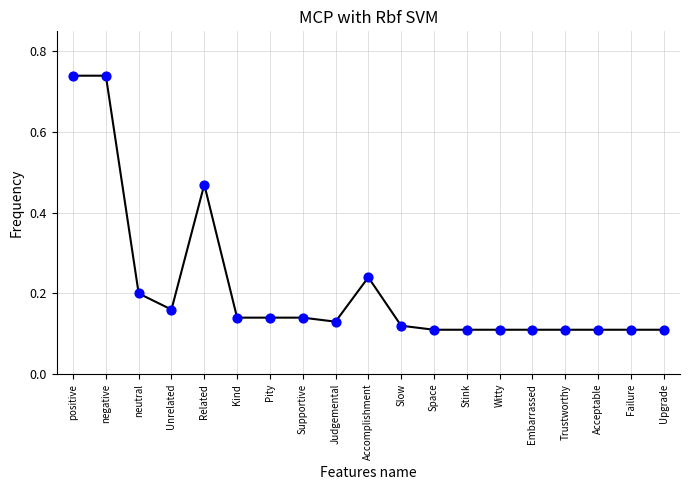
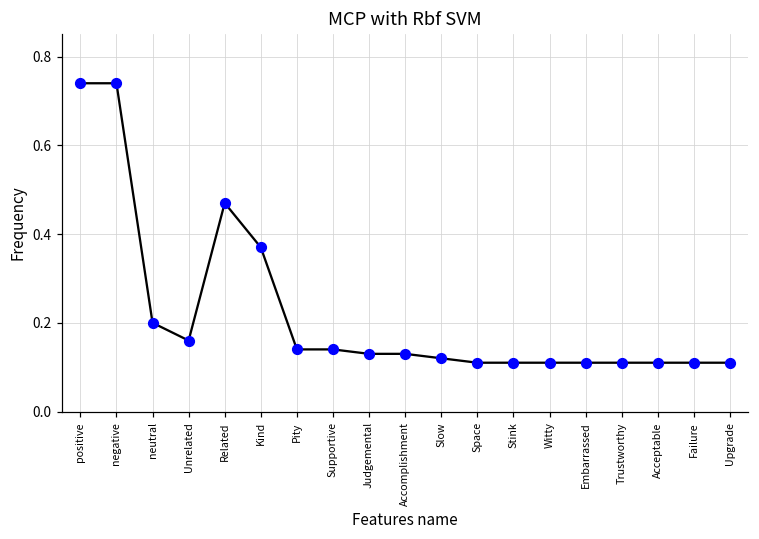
  {
    "positive": 0.74,
    "negative": 0.74,
    "neutral": 0.20,
    "Unrelated": 0.16,
    "Related": 0.47,
-   "Kind": 0.14,
+   "Kind": 0.37,
    "Pity": 0.14,
    "Supportive": 0.14,
    "Judgemental": 0.13,
-   "Accomplishment": 0.24,
+   "Accomplishment": 0.13,
    "Slow": 0.12,
    "Space": 0.11,
    "Stink": 0.11,
    "Witty": 0.11,
    "Embarrassed": 0.11,
    "Trustworthy": 0.11,
    "Acceptable": 0.11,
    "Failure": 0.11,
    "Upgrade": 0.11
  }
